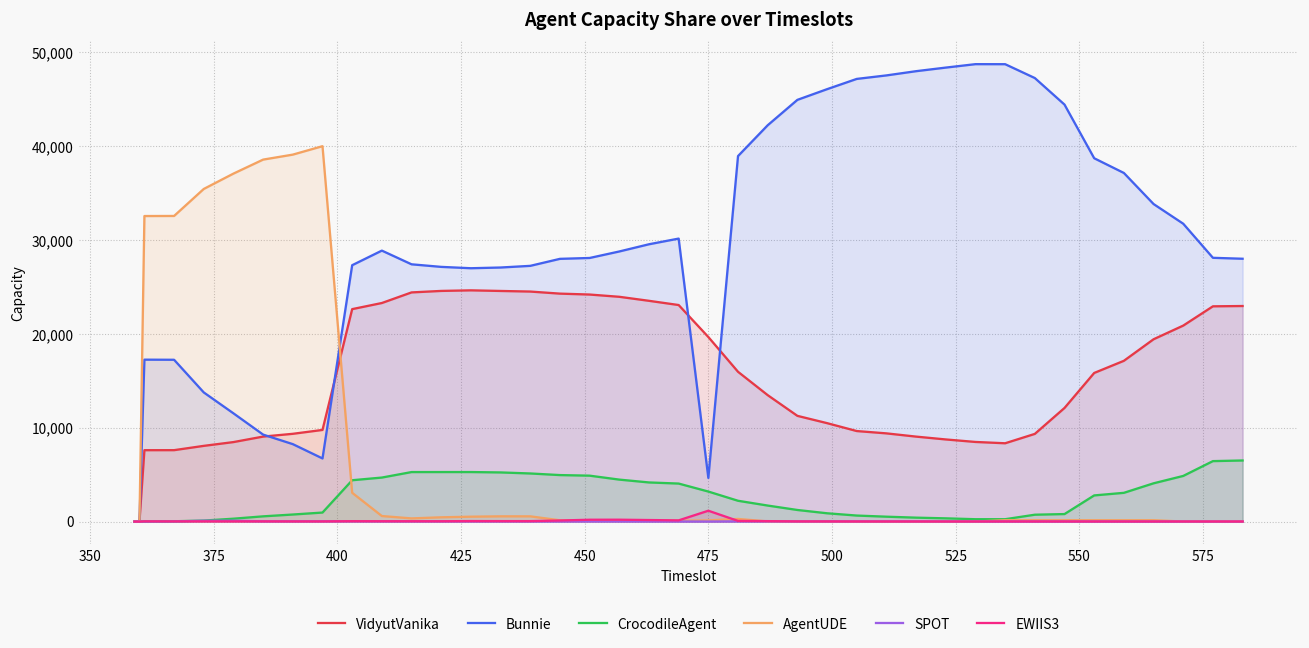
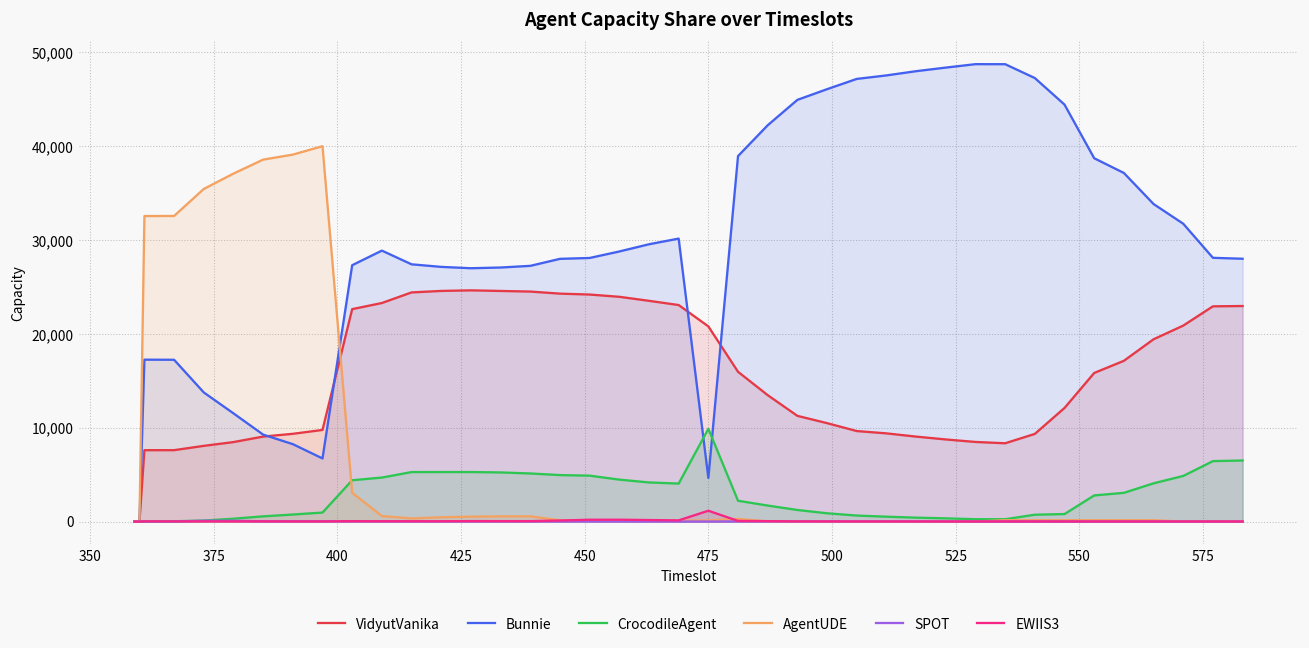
  {
    "VidyutVanika": {
-     "475": "20,000"
+     "475": "21,000"
    },
    "Bunnie": {
      "475": "5,000"
    },
    "CrocodileAgent": {
-     "475": "3,000"
+     "475": "10,000"
    },
    "EWIIS3": {
      "475": "1,000"
    }
  }
